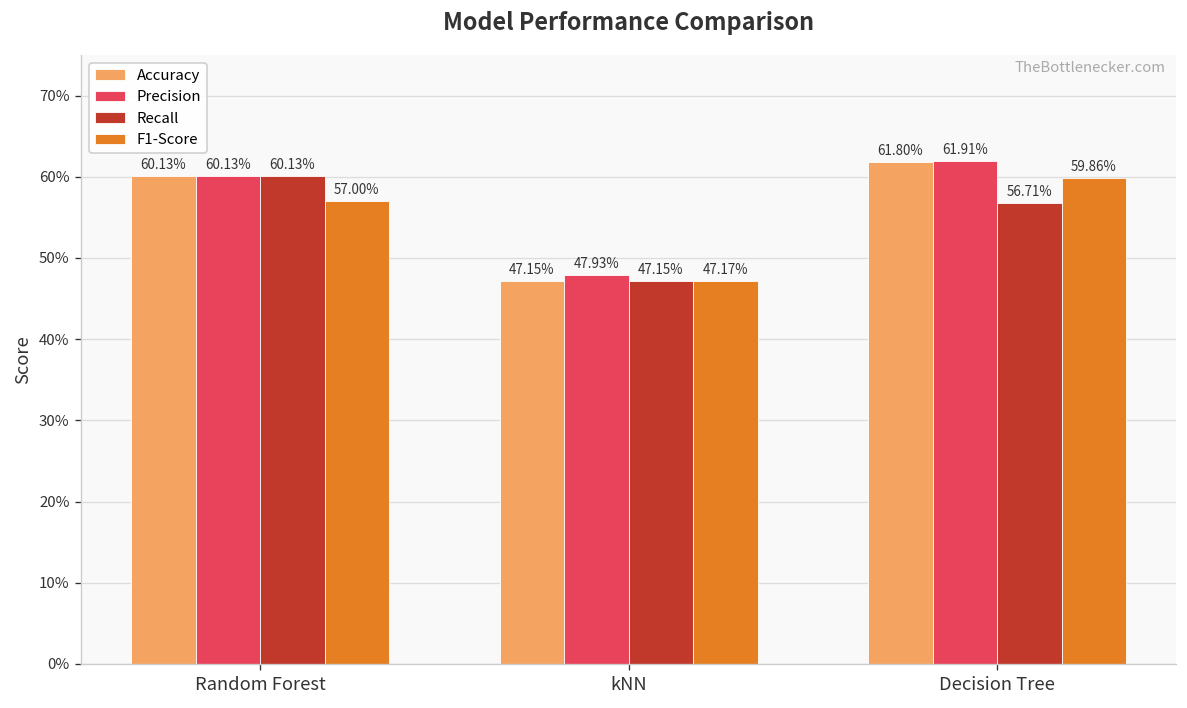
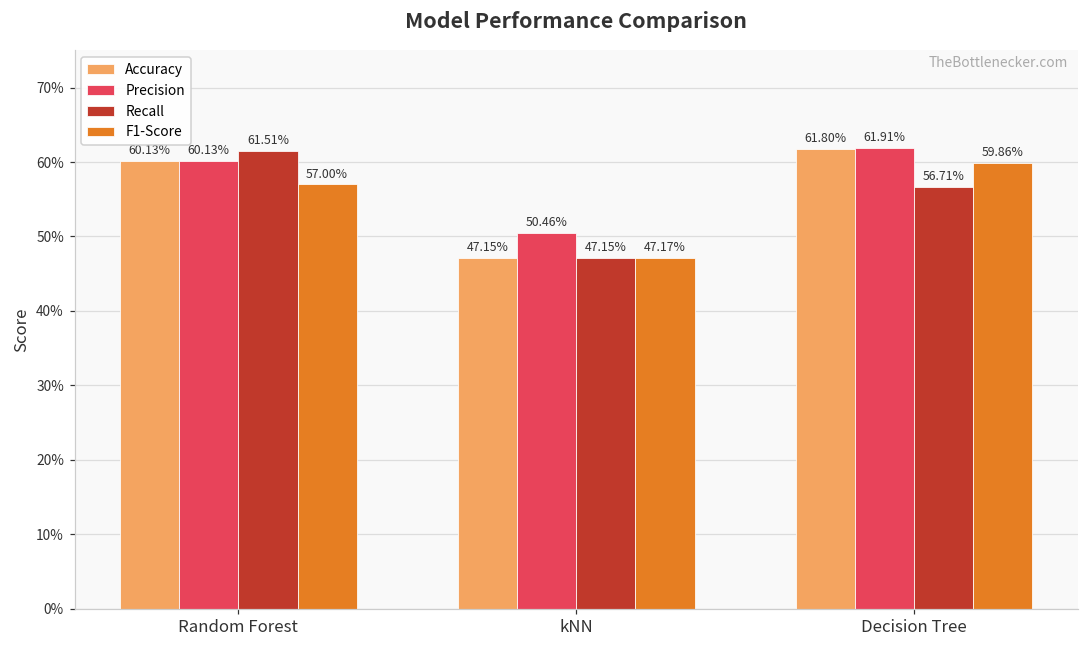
  {
    "Accuracy": {
      "Random Forest": "60.13%",
      "kNN": "47.15%",
      "Decision Tree": "61.80%"
    },
    "Precision": {
      "Random Forest": "60.13%",
-     "kNN": "47.93%",
+     "kNN": "50.46%",
      "Decision Tree": "61.91%"
    },
    "Recall": {
-     "Random Forest": "60.13%",
+     "Random Forest": "61.51%",
      "kNN": "47.15%",
      "Decision Tree": "56.71%"
    },
    "F1-Score": {
      "Random Forest": "57.00%",
      "kNN": "47.17%",
      "Decision Tree": "59.86%"
    }
  }
